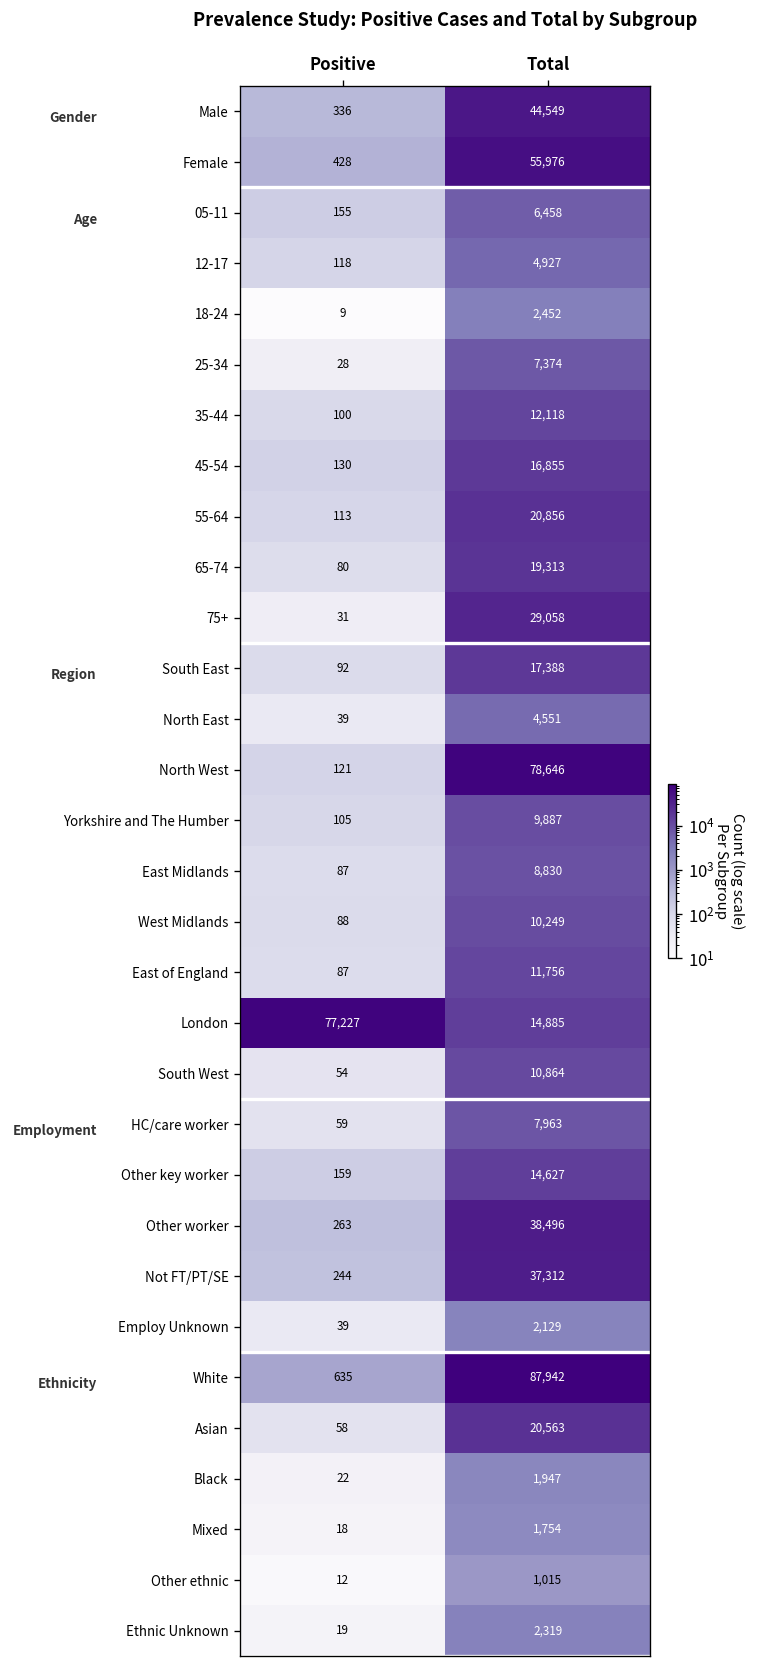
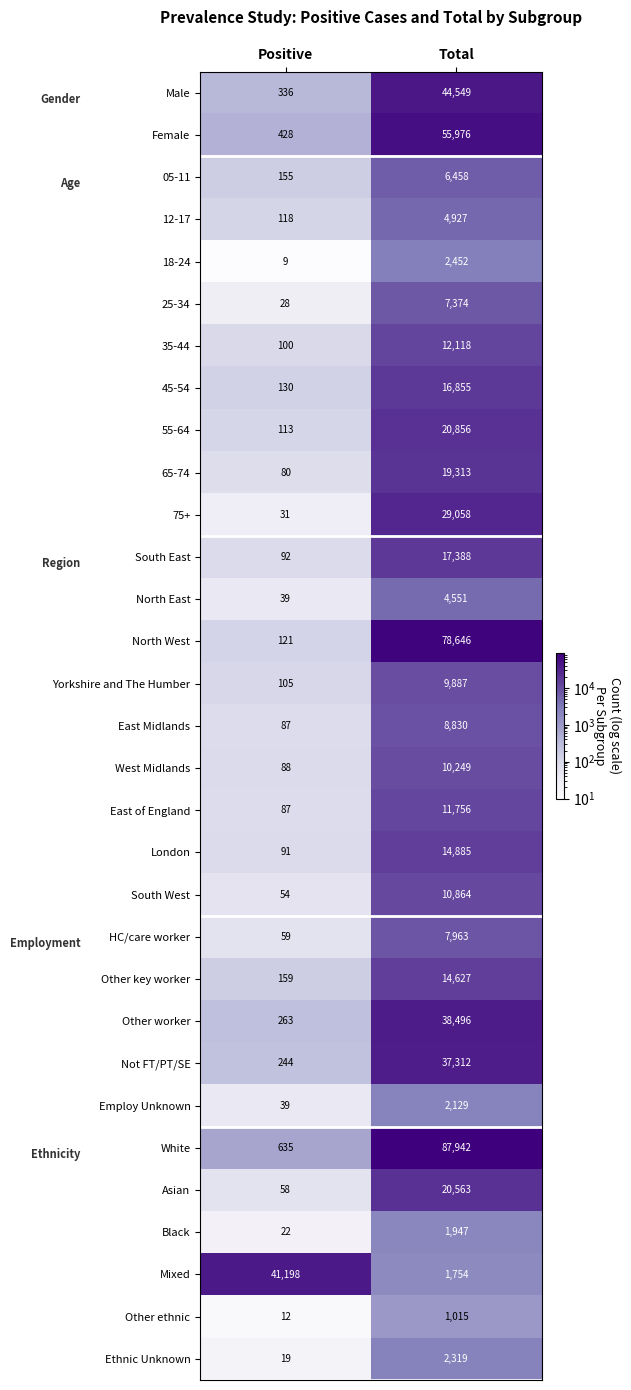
  {
    "Male": {
      "Positive": "336",
      "Total": "44,549"
    },
    "Female": {
      "Positive": "428",
      "Total": "55,976"
    },
    "05-11": {
      "Positive": "155",
      "Total": "6,458"
    },
    "12-17": {
      "Positive": "118",
      "Total": "4,927"
    },
    "18-24": {
      "Positive": "9",
      "Total": "2,452"
    },
    "25-34": {
      "Positive": "28",
      "Total": "7,374"
    },
    "35-44": {
      "Positive": "100",
      "Total": "12,118"
    },
    "45-54": {
      "Positive": "130",
      "Total": "16,855"
    },
    "55-64": {
      "Positive": "113",
      "Total": "20,856"
    },
    "65-74": {
      "Positive": "80",
      "Total": "19,313"
    },
    "75+": {
      "Positive": "31",
      "Total": "29,058"
    },
    "South East": {
      "Positive": "92",
      "Total": "17,388"
    },
    "North East": {
      "Positive": "39",
      "Total": "4,551"
    },
    "North West": {
      "Positive": "121",
      "Total": "78,646"
    },
    "Yorkshire and The Humber": {
      "Positive": "105",
      "Total": "9,887"
    },
    "East Midlands": {
      "Positive": "87",
      "Total": "8,830"
    },
    "West Midlands": {
      "Positive": "88",
      "Total": "10,249"
    },
    "East of England": {
      "Positive": "87",
      "Total": "11,756"
    },
    "London": {
-     "Positive": "77,227",
+     "Positive": "91",
      "Total": "14,885"
    },
    "South West": {
      "Positive": "54",
      "Total": "10,864"
    },
    "HC/care worker": {
      "Positive": "59",
      "Total": "7,963"
    },
    "Other key worker": {
      "Positive": "159",
      "Total": "14,627"
    },
    "Other worker": {
      "Positive": "263",
      "Total": "38,496"
    },
    "Not FT/PT/SE": {
      "Positive": "244",
      "Total": "37,312"
    },
    "Employ Unknown": {
      "Positive": "39",
      "Total": "2,129"
    },
    "White": {
      "Positive": "635",
      "Total": "87,942"
    },
    "Asian": {
      "Positive": "58",
      "Total": "20,563"
    },
    "Black": {
      "Positive": "22",
      "Total": "1,947"
    },
    "Mixed": {
-     "Positive": "18",
+     "Positive": "41,198",
      "Total": "1,754"
    },
    "Other ethnic": {
      "Positive": "12",
      "Total": "1,015"
    },
    "Ethnic Unknown": {
      "Positive": "19",
      "Total": "2,319"
    }
  }
